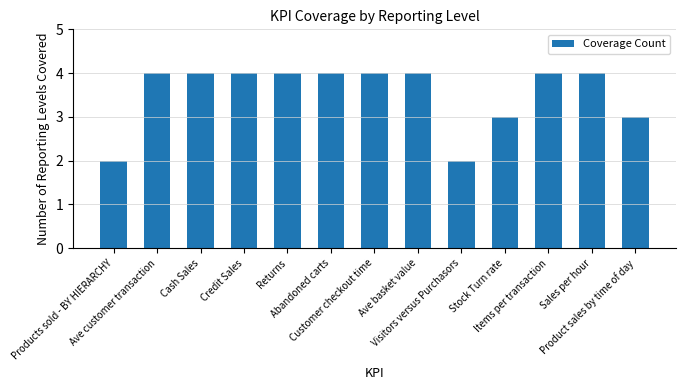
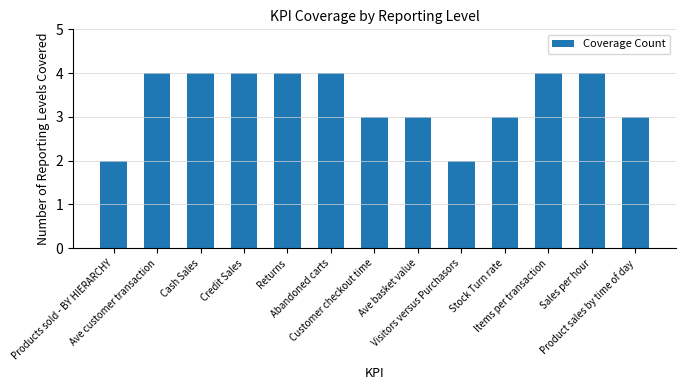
  {
    "Products sold - BY HIERARCHY": 2,
    "Ave customer transaction": 4,
    "Cash Sales": 4,
    "Credit Sales": 4,
    "Returns": 4,
    "Abandoned carts": 4,
-   "Customer checkout time": 4,
-   "Ave basket value": 4,
+   "Customer checkout time": 3,
+   "Ave basket value": 3,
    "Visitors versus Purchasors": 2,
    "Stock Turn rate": 3,
    "Items per transaction": 4,
    "Sales per hour": 4,
    "Product sales by time of day": 3
  }
